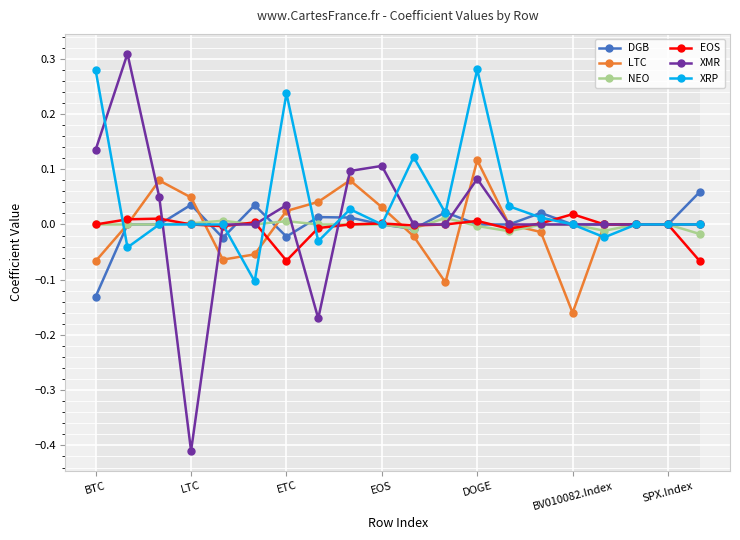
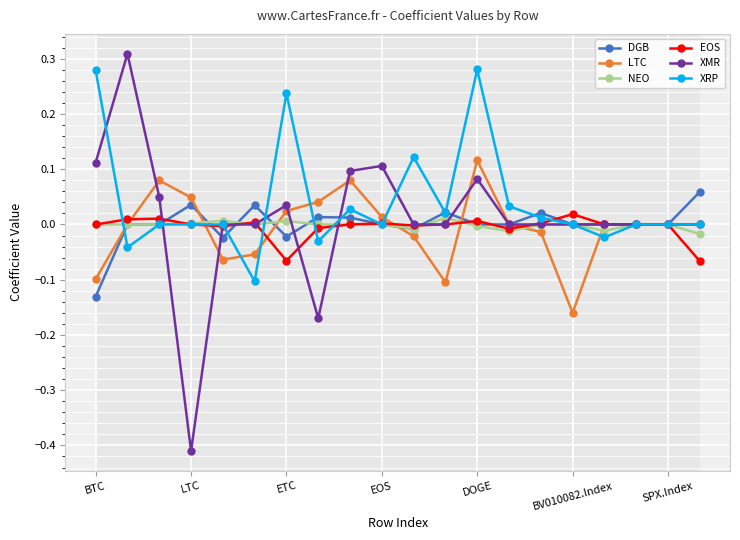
  {
    "DGB": {
      "BTC": -0.13,
      "LTC": 0.04,
      "ETC": -0.02
    },
    "LTC": {
-     "BTC": -0.07,
+     "BTC": -0.10,
      "LTC": 0.05,
      "ETC": 0.02,
-     "EOS": 0.03,
+     "EOS": 0.01,
      "DOGE": 0.12,
      "BV010082.Index": -0.16
    },
    "NEO": {
      "ETC": 0.01
    },
    "EOS": {
      "ETC": -0.07,
      "DOGE": 0.01,
      "BV010082.Index": 0.02
    },
    "XMR": {
-     "BTC": 0.14,
+     "BTC": 0.11,
      "LTC": -0.41,
      "ETC": 0.03,
      "EOS": 0.11,
      "DOGE": 0.08
    },
    "XRP": {
      "BTC": 0.28,
      "ETC": 0.24,
      "DOGE": 0.28
    }
  }
